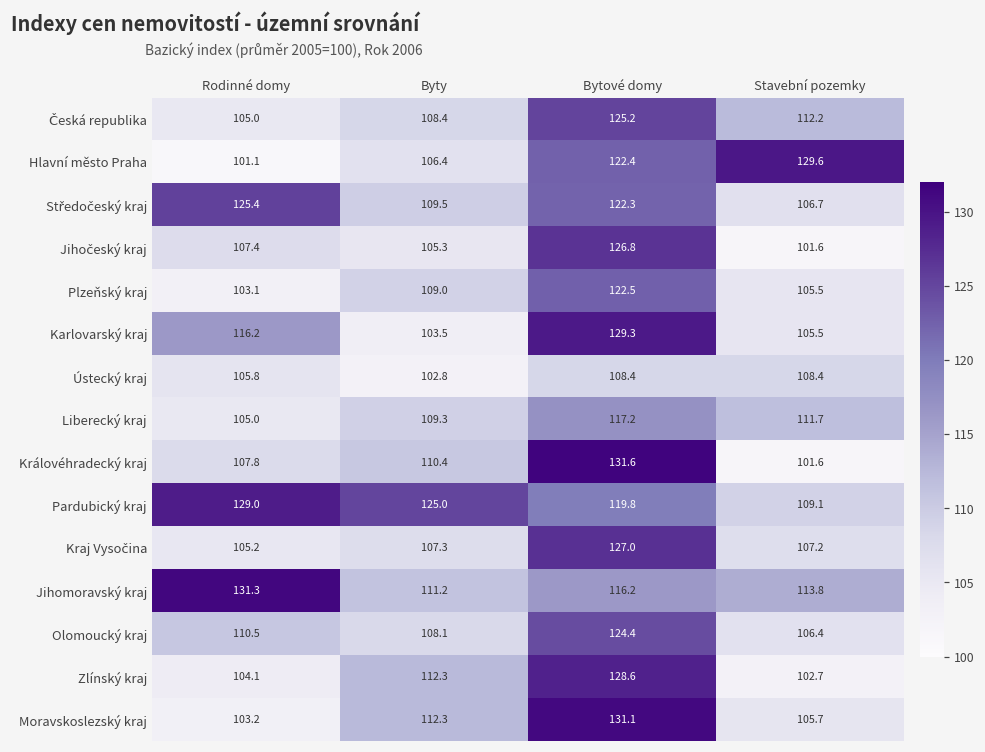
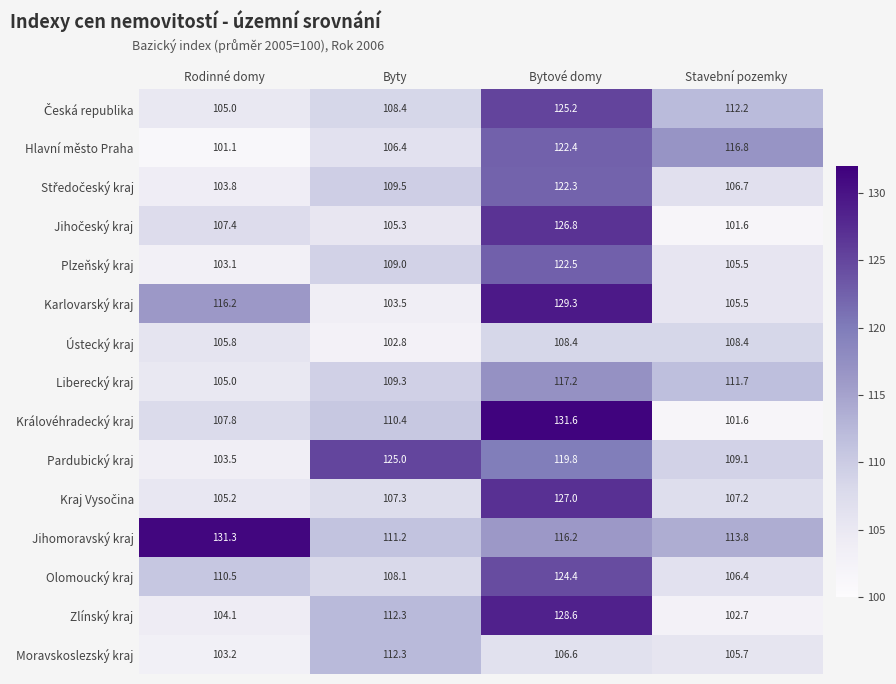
  {
    "Česká republika": {
      "Rodinné domy": 105.0,
      "Byty": 108.4,
      "Bytové domy": 125.2,
      "Stavební pozemky": 112.2
    },
    "Hlavní město Praha": {
      "Rodinné domy": 101.1,
      "Byty": 106.4,
      "Bytové domy": 122.4,
-     "Stavební pozemky": 129.6
+     "Stavební pozemky": 116.8
    },
    "Středočeský kraj": {
-     "Rodinné domy": 125.4,
+     "Rodinné domy": 103.8,
      "Byty": 109.5,
      "Bytové domy": 122.3,
      "Stavební pozemky": 106.7
    },
    "Jihočeský kraj": {
      "Rodinné domy": 107.4,
      "Byty": 105.3,
      "Bytové domy": 126.8,
      "Stavební pozemky": 101.6
    },
    "Plzeňský kraj": {
      "Rodinné domy": 103.1,
      "Byty": 109.0,
      "Bytové domy": 122.5,
      "Stavební pozemky": 105.5
    },
    "Karlovarský kraj": {
      "Rodinné domy": 116.2,
      "Byty": 103.5,
      "Bytové domy": 129.3,
      "Stavební pozemky": 105.5
    },
    "Ústecký kraj": {
      "Rodinné domy": 105.8,
      "Byty": 102.8,
      "Bytové domy": 108.4,
      "Stavební pozemky": 108.4
    },
    "Liberecký kraj": {
      "Rodinné domy": 105.0,
      "Byty": 109.3,
      "Bytové domy": 117.2,
      "Stavební pozemky": 111.7
    },
    "Královéhradecký kraj": {
      "Rodinné domy": 107.8,
      "Byty": 110.4,
      "Bytové domy": 131.6,
      "Stavební pozemky": 101.6
    },
    "Pardubický kraj": {
-     "Rodinné domy": 129.0,
+     "Rodinné domy": 103.5,
      "Byty": 125.0,
      "Bytové domy": 119.8,
      "Stavební pozemky": 109.1
    },
    "Kraj Vysočina": {
      "Rodinné domy": 105.2,
      "Byty": 107.3,
      "Bytové domy": 127.0,
      "Stavební pozemky": 107.2
    },
    "Jihomoravský kraj": {
      "Rodinné domy": 131.3,
      "Byty": 111.2,
      "Bytové domy": 116.2,
      "Stavební pozemky": 113.8
    },
    "Olomoucký kraj": {
      "Rodinné domy": 110.5,
      "Byty": 108.1,
      "Bytové domy": 124.4,
      "Stavební pozemky": 106.4
    },
    "Zlínský kraj": {
      "Rodinné domy": 104.1,
      "Byty": 112.3,
      "Bytové domy": 128.6,
      "Stavební pozemky": 102.7
    },
    "Moravskoslezský kraj": {
      "Rodinné domy": 103.2,
      "Byty": 112.3,
-     "Bytové domy": 131.1,
+     "Bytové domy": 106.6,
      "Stavební pozemky": 105.7
    }
  }
